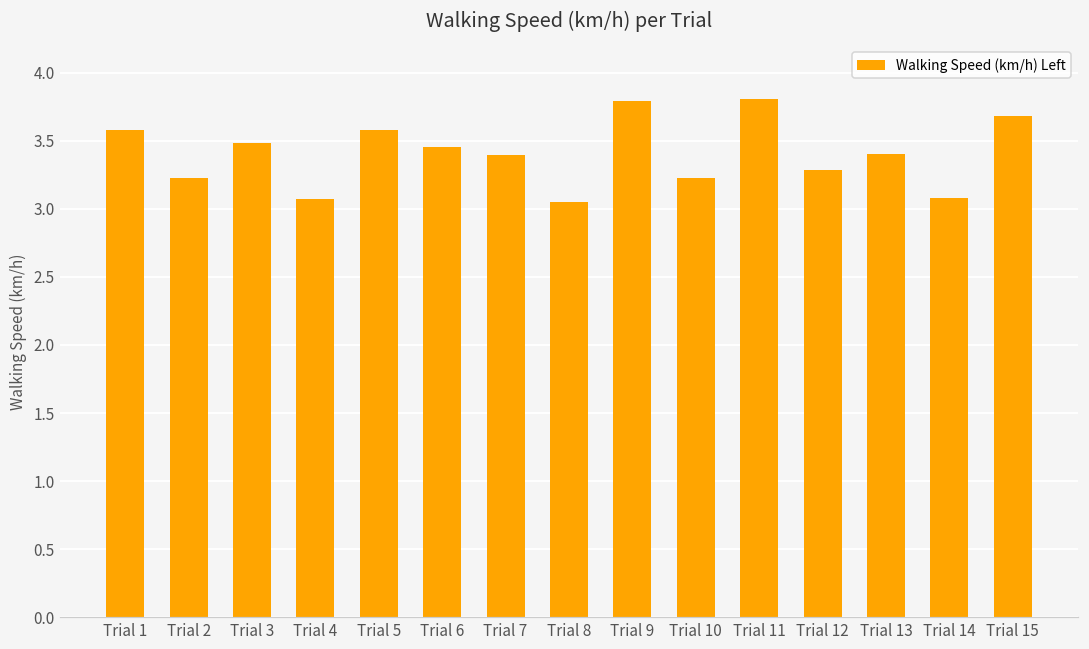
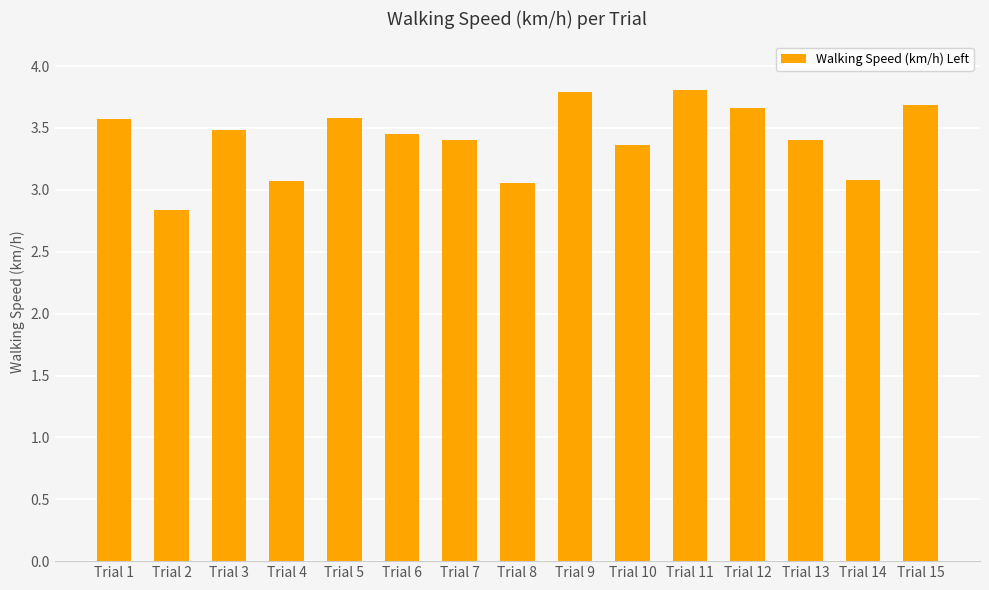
  {
    "Trial 1": 3.58,
-   "Trial 2": 3.23,
+   "Trial 2": 2.84,
    "Trial 3": 3.48,
    "Trial 4": 3.07,
    "Trial 5": 3.58,
    "Trial 6": 3.45,
    "Trial 7": 3.40,
    "Trial 8": 3.05,
    "Trial 9": 3.79,
-   "Trial 10": 3.23,
+   "Trial 10": 3.37,
    "Trial 11": 3.81,
-   "Trial 12": 3.28,
+   "Trial 12": 3.66,
    "Trial 13": 3.40,
    "Trial 14": 3.08,
    "Trial 15": 3.68
  }
